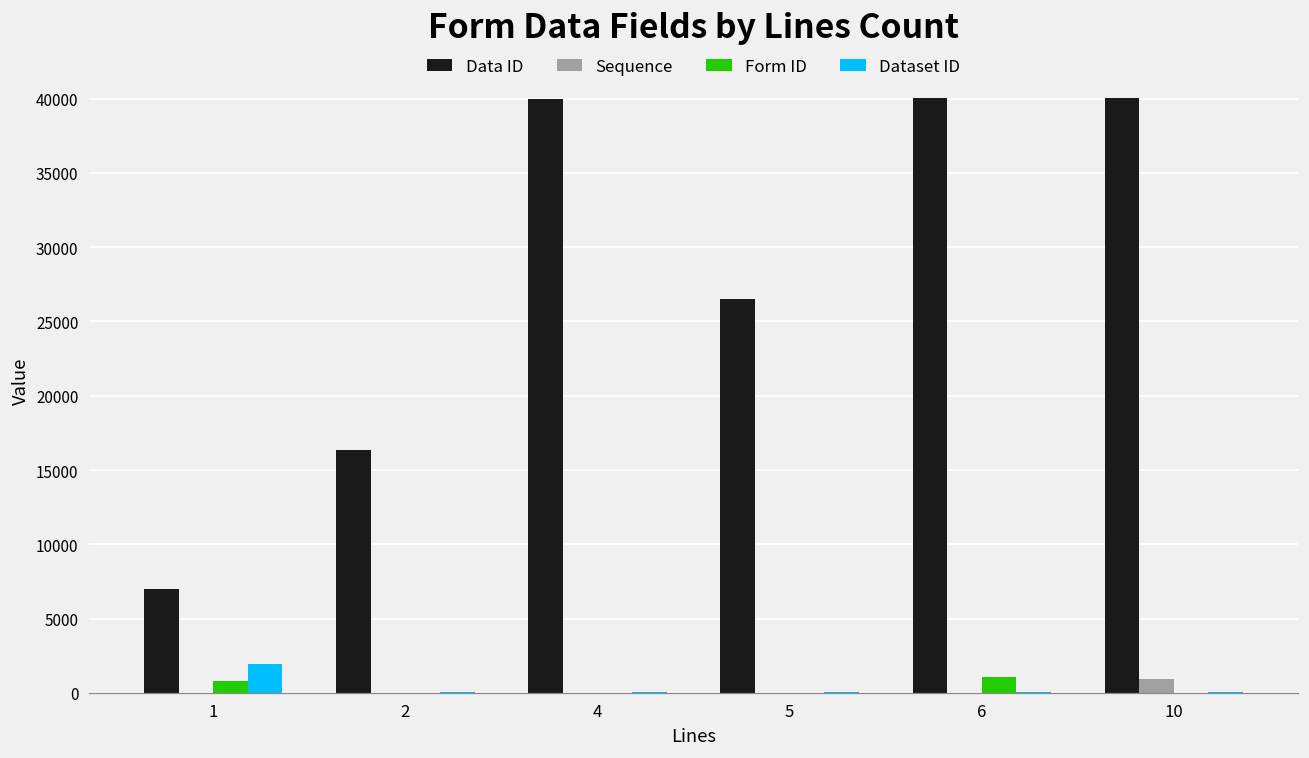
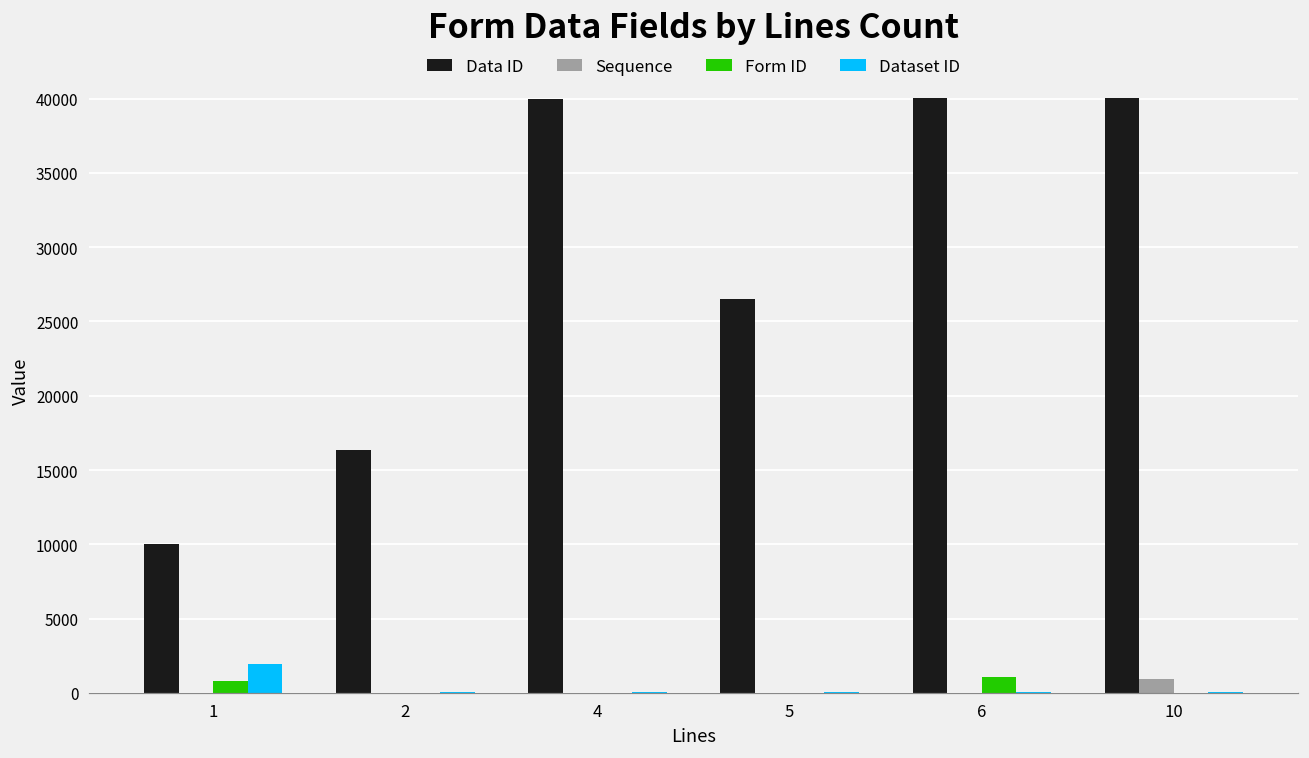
  {
    "Data ID": {
-     "1": 7000,
+     "1": 10000,
      "2": 16400,
      "4": 40000,
      "5": 26500,
      "6": 40000,
      "10": 40100
    },
    "Sequence": {
      "10": 900
    },
    "Form ID": {
      "1": 800,
      "6": 1100
    },
    "Dataset ID": {
      "1": 2000
    }
  }
